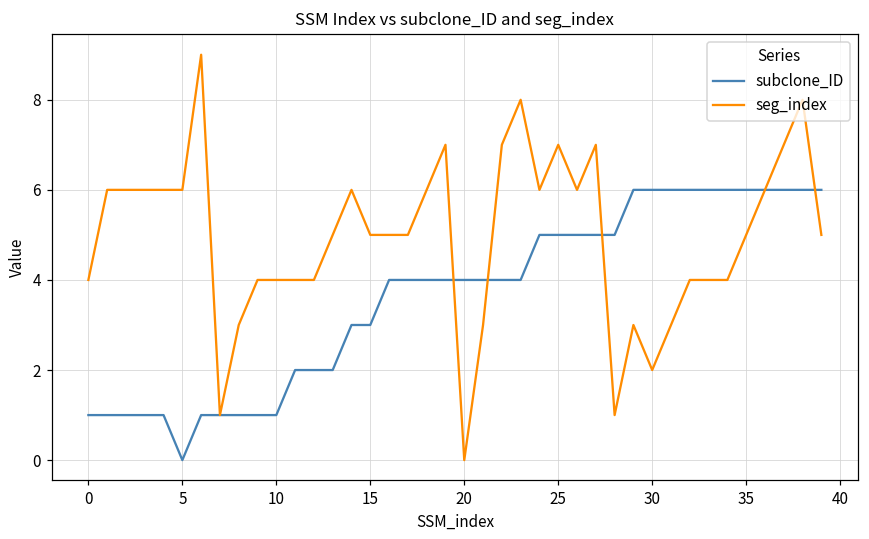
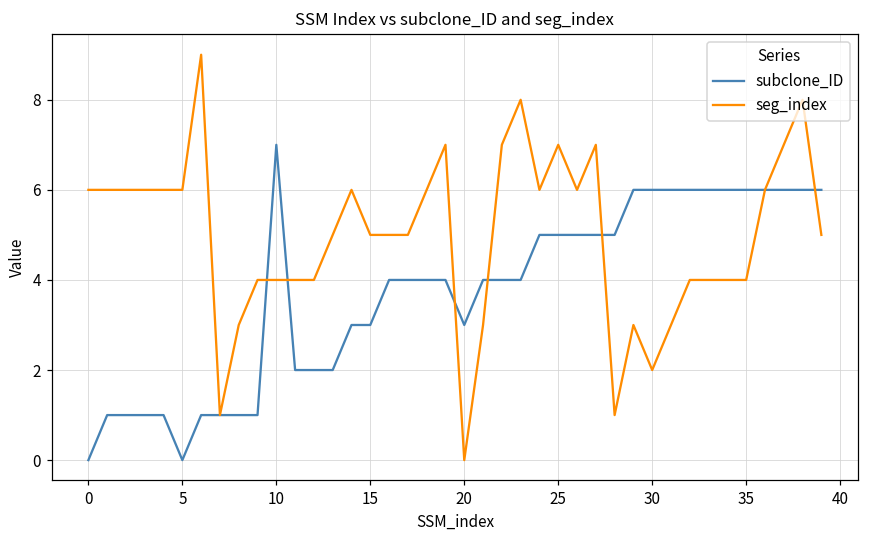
  {
    "subclone_ID": {
-     "0": 1,
+     "0": 0,
      "5": 0,
-     "10": 1,
+     "10": 7,
      "15": 3,
-     "20": 4,
+     "20": 3,
      "25": 5,
      "30": 6,
      "35": 6
    },
    "seg_index": {
-     "0": 4,
+     "0": 6,
      "5": 6,
      "10": 4,
      "15": 5,
      "20": 0,
      "25": 7,
      "30": 2,
-     "35": 5
+     "35": 4
    }
  }
